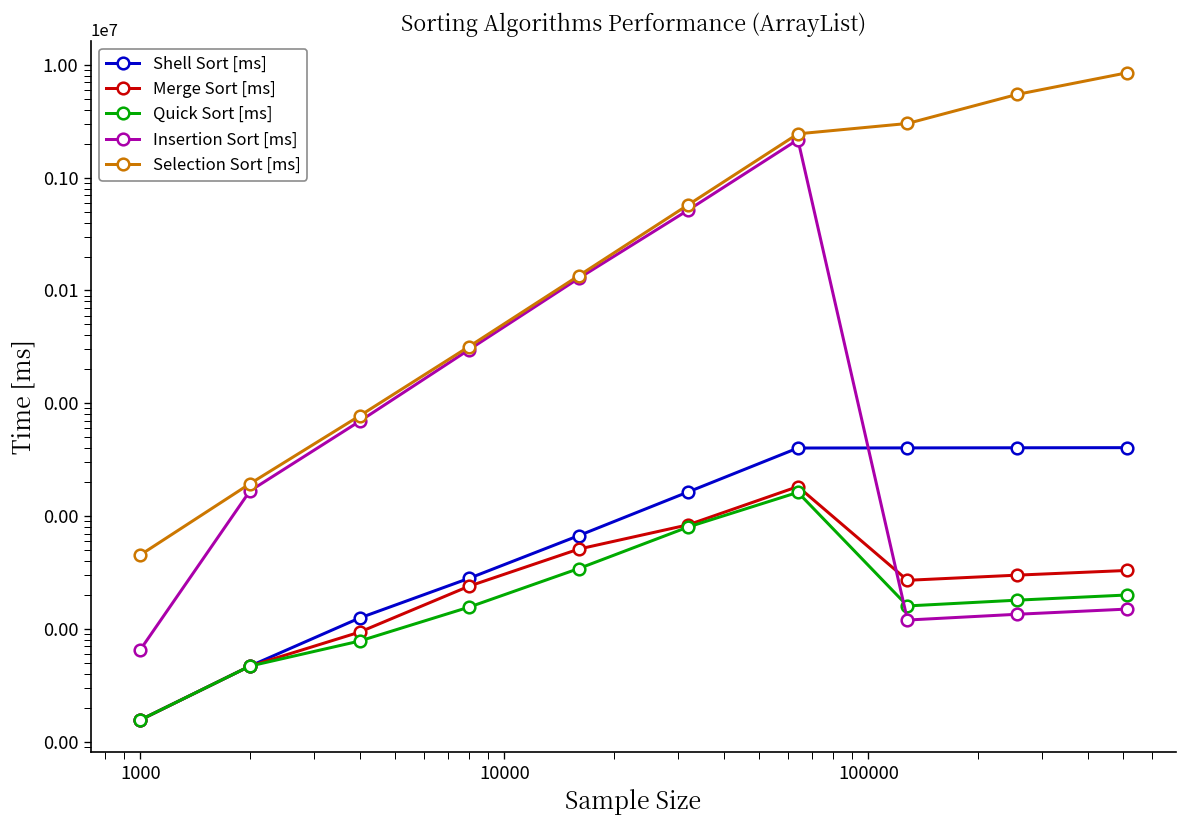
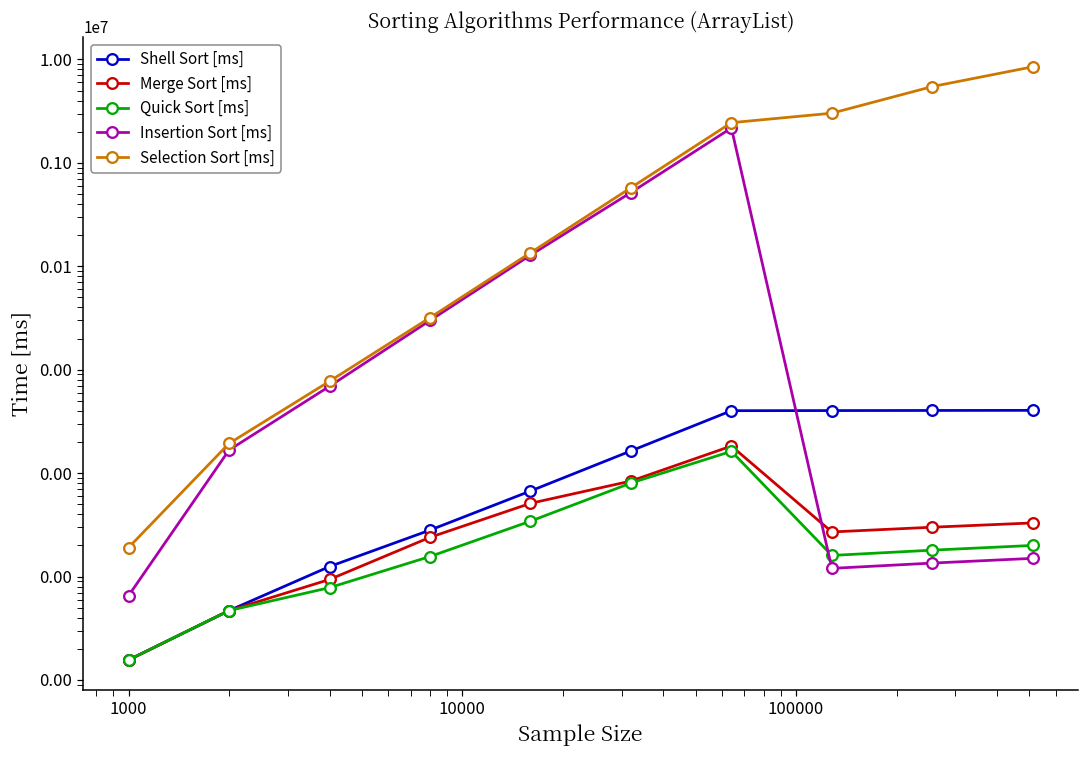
  {
    "Insertion Sort [ms]": {
      "1000": 70
    },
    "Selection Sort [ms]": {
-     "1000": 500
+     "1000": 190
    }
  }
